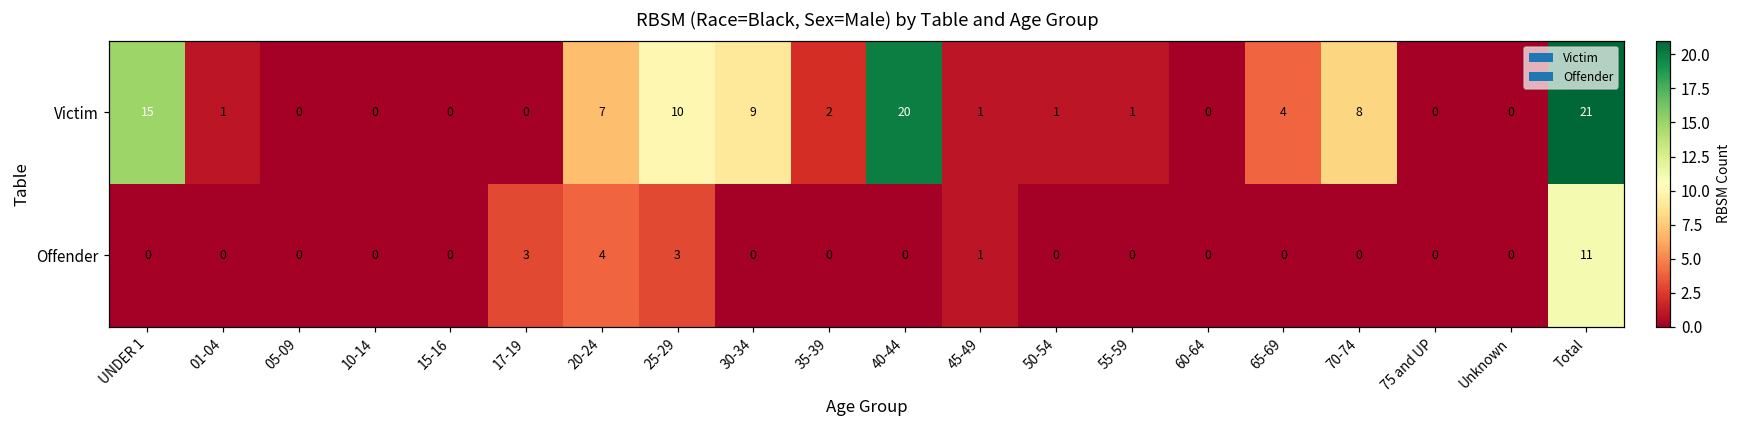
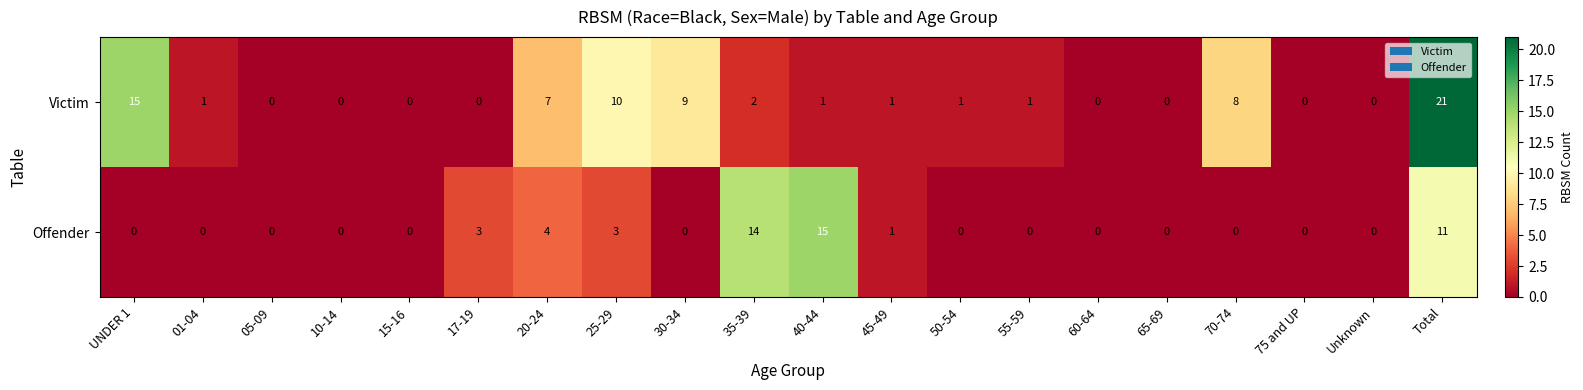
  {
    "Victim": {
      "UNDER 1": 15,
      "01-04": 1,
      "05-09": 0,
      "10-14": 0,
      "15-16": 0,
      "17-19": 0,
      "20-24": 7,
      "25-29": 10,
      "30-34": 9,
      "35-39": 2,
-     "40-44": 20,
+     "40-44": 1,
      "45-49": 1,
      "50-54": 1,
      "55-59": 1,
      "60-64": 0,
-     "65-69": 4,
+     "65-69": 0,
      "70-74": 8,
      "75 and UP": 0,
      "Unknown": 0,
      "Total": 21
    },
    "Offender": {
      "UNDER 1": 0,
      "01-04": 0,
      "05-09": 0,
      "10-14": 0,
      "15-16": 0,
      "17-19": 3,
      "20-24": 4,
      "25-29": 3,
      "30-34": 0,
-     "35-39": 0,
-     "40-44": 0,
+     "35-39": 14,
+     "40-44": 15,
      "45-49": 1,
      "50-54": 0,
      "55-59": 0,
      "60-64": 0,
      "65-69": 0,
      "70-74": 0,
      "75 and UP": 0,
      "Unknown": 0,
      "Total": 11
    }
  }
